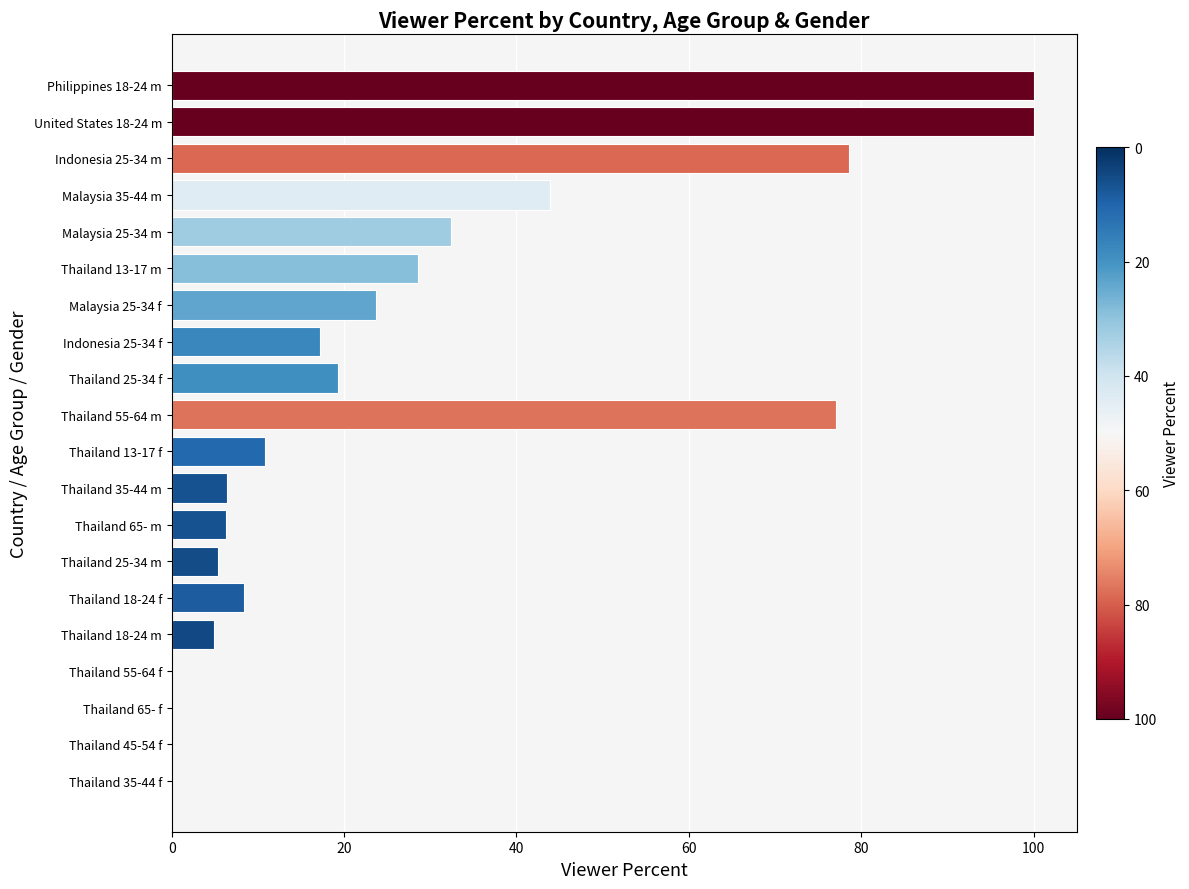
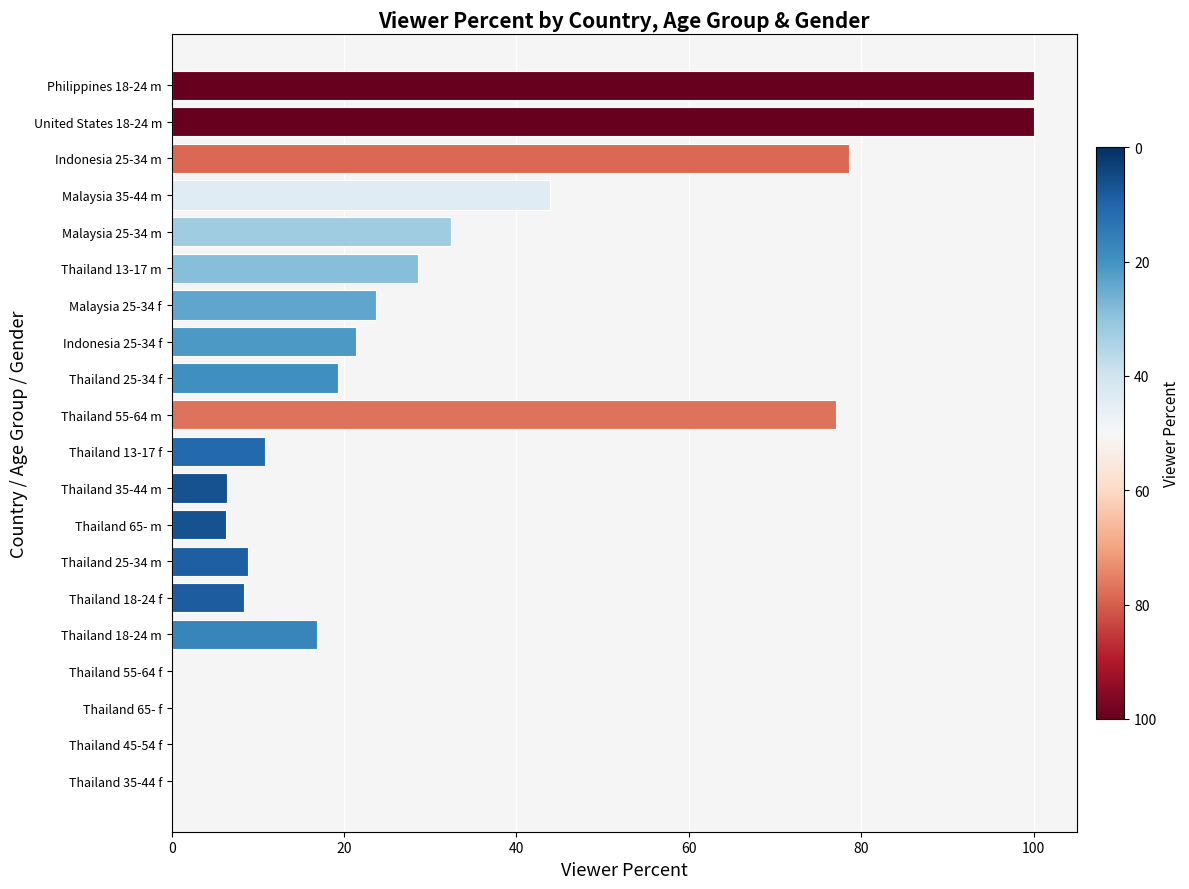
  {
    "Philippines 18-24 m": 100,
    "United States 18-24 m": 100,
    "Indonesia 25-34 m": 79,
    "Malaysia 35-44 m": 44,
    "Malaysia 25-34 m": 32,
    "Thailand 13-17 m": 29,
    "Malaysia 25-34 f": 24,
-   "Indonesia 25-34 f": 17,
+   "Indonesia 25-34 f": 21,
    "Thailand 25-34 f": 19,
    "Thailand 55-64 m": 77,
    "Thailand 13-17 f": 11,
    "Thailand 35-44 m": 6,
    "Thailand 65- m": 6,
-   "Thailand 25-34 m": 5,
+   "Thailand 25-34 m": 9,
    "Thailand 18-24 f": 8,
-   "Thailand 18-24 m": 5,
+   "Thailand 18-24 m": 17,
    "Thailand 55-64 f": 0,
    "Thailand 65- f": 0,
    "Thailand 45-54 f": 0,
    "Thailand 35-44 f": 0
  }
